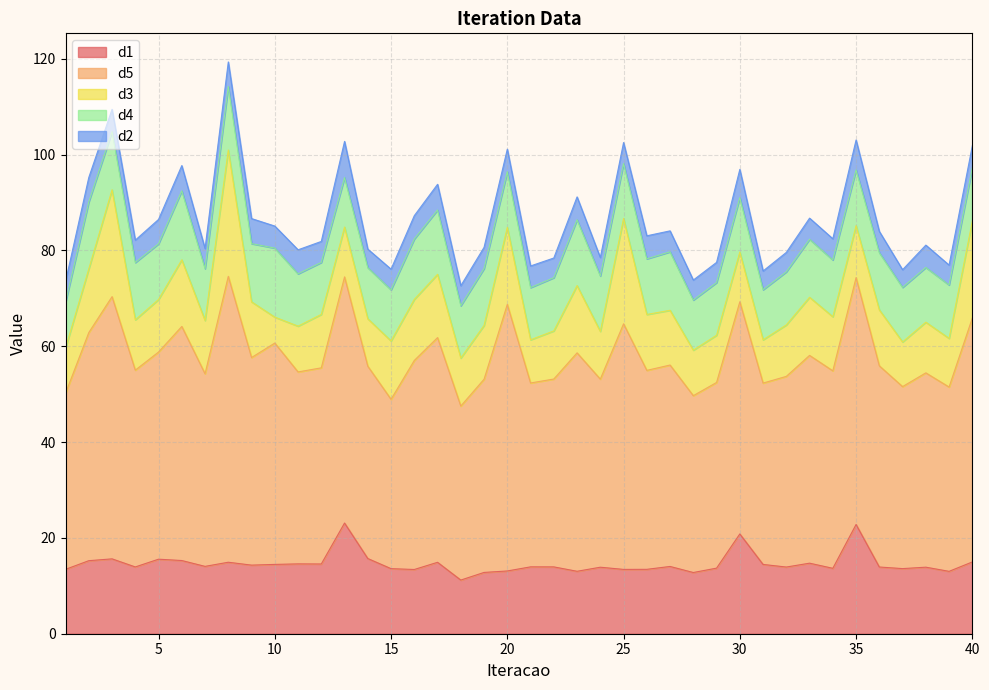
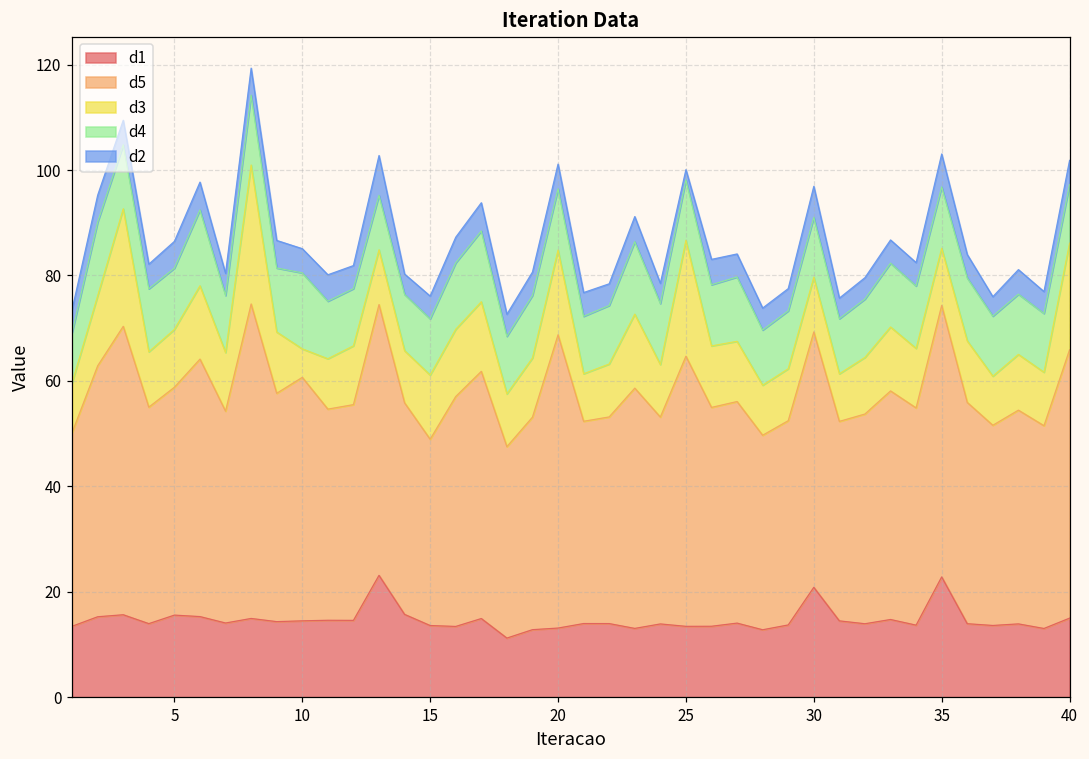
  {
    "d1": {
      "5": 16,
      "10": 14,
      "15": 14,
      "20": 13,
      "25": 13,
      "30": 21,
      "35": 23,
      "40": 15
    },
    "d5": {
      "5": 43,
      "10": 46,
      "15": 35,
      "20": 56,
      "25": 51,
      "30": 48,
      "35": 52,
      "40": 51
    },
    "d3": {
      "5": 11,
      "10": 5,
      "15": 12,
      "20": 16,
      "25": 22,
      "30": 10,
      "35": 11,
      "40": 20
    },
    "d4": {
      "5": 12,
      "10": 14,
      "15": 11,
      "20": 12,
      "25": 11,
      "30": 11,
      "35": 12,
      "40": 11
    },
    "d2": {
      "5": 5,
      "10": 5,
      "15": 4,
      "20": 5,
-     "25": 4,
+     "25": 2,
      "30": 6,
      "35": 6,
      "40": 5
    }
  }
